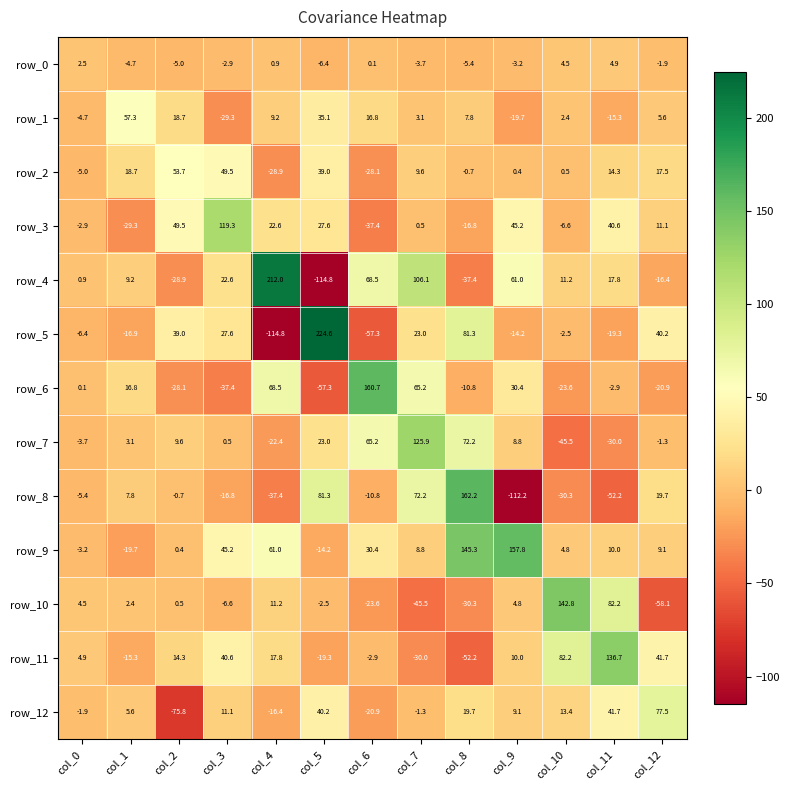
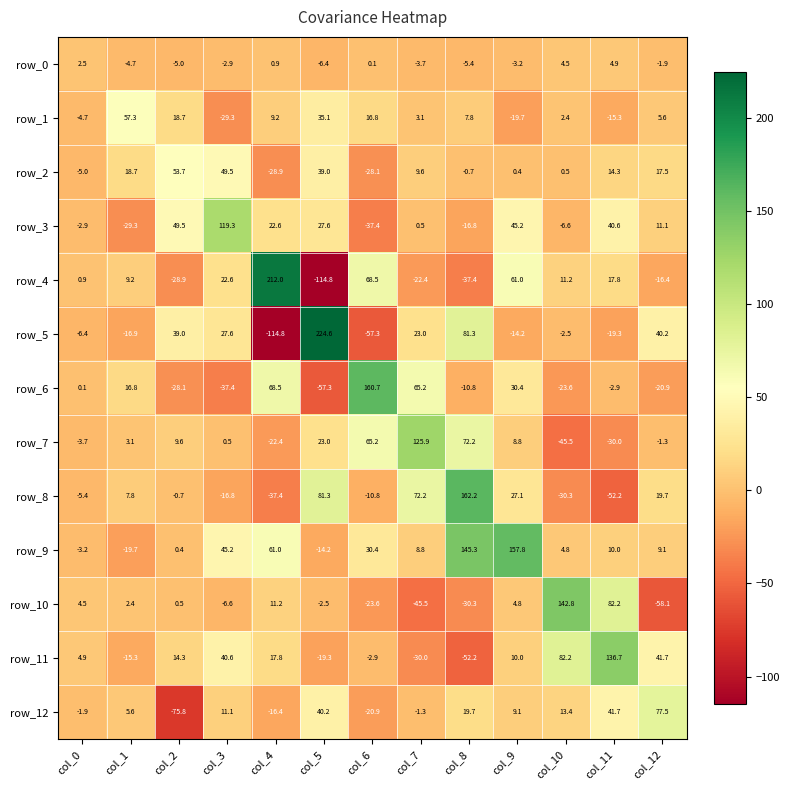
  {
    "row_0": {
      "col_0": 2.5,
      "col_1": -4.7,
      "col_2": -5.0,
      "col_3": -2.9,
      "col_4": 0.9,
      "col_5": -6.4,
      "col_6": 0.1,
      "col_7": -3.7,
      "col_8": -5.4,
      "col_9": -3.2,
      "col_10": 4.5,
      "col_11": 4.9,
      "col_12": -1.9
    },
    "row_1": {
      "col_0": -4.7,
      "col_1": 57.3,
      "col_2": 18.7,
      "col_3": -29.3,
      "col_4": 9.2,
      "col_5": 35.1,
      "col_6": 16.8,
      "col_7": 3.1,
      "col_8": 7.8,
      "col_9": -19.7,
      "col_10": 2.4,
      "col_11": -15.3,
      "col_12": 5.6
    },
    "row_2": {
      "col_0": -5.0,
      "col_1": 18.7,
      "col_2": 53.7,
      "col_3": 49.5,
      "col_4": -28.9,
      "col_5": 39.0,
      "col_6": -28.1,
      "col_7": 9.6,
      "col_8": -0.7,
      "col_9": 0.4,
      "col_10": 0.5,
      "col_11": 14.3,
      "col_12": 17.5
    },
    "row_3": {
      "col_0": -2.9,
      "col_1": -29.3,
      "col_2": 49.5,
      "col_3": 119.3,
      "col_4": 22.6,
      "col_5": 27.6,
      "col_6": -37.4,
      "col_7": 0.5,
      "col_8": -16.8,
      "col_9": 45.2,
      "col_10": -6.6,
      "col_11": 40.6,
      "col_12": 11.1
    },
    "row_4": {
      "col_0": 0.9,
      "col_1": 9.2,
      "col_2": -28.9,
      "col_3": 22.6,
      "col_4": 212.0,
      "col_5": -114.8,
      "col_6": 68.5,
-     "col_7": 106.1,
+     "col_7": -22.4,
      "col_8": -37.4,
      "col_9": 61.0,
      "col_10": 11.2,
      "col_11": 17.8,
      "col_12": -16.4
    },
    "row_5": {
      "col_0": -6.4,
      "col_1": -16.9,
      "col_2": 39.0,
      "col_3": 27.6,
      "col_4": -114.8,
      "col_5": 224.6,
      "col_6": -57.3,
      "col_7": 23.0,
      "col_8": 81.3,
      "col_9": -14.2,
      "col_10": -2.5,
      "col_11": -19.3,
      "col_12": 40.2
    },
    "row_6": {
      "col_0": 0.1,
      "col_1": 16.8,
      "col_2": -28.1,
      "col_3": -37.4,
      "col_4": 68.5,
      "col_5": -57.3,
      "col_6": 160.7,
      "col_7": 65.2,
      "col_8": -10.8,
      "col_9": 30.4,
      "col_10": -23.6,
      "col_11": -2.9,
      "col_12": -20.9
    },
    "row_7": {
      "col_0": -3.7,
      "col_1": 3.1,
      "col_2": 9.6,
      "col_3": 0.5,
      "col_4": -22.4,
      "col_5": 23.0,
      "col_6": 65.2,
      "col_7": 125.9,
      "col_8": 72.2,
      "col_9": 8.8,
      "col_10": -45.5,
      "col_11": -30.0,
      "col_12": -1.3
    },
    "row_8": {
      "col_0": -5.4,
      "col_1": 7.8,
      "col_2": -0.7,
      "col_3": -16.8,
      "col_4": -37.4,
      "col_5": 81.3,
      "col_6": -10.8,
      "col_7": 72.2,
      "col_8": 162.2,
-     "col_9": -112.2,
+     "col_9": 27.1,
      "col_10": -30.3,
      "col_11": -52.2,
      "col_12": 19.7
    },
    "row_9": {
      "col_0": -3.2,
      "col_1": -19.7,
      "col_2": 0.4,
      "col_3": 45.2,
      "col_4": 61.0,
      "col_5": -14.2,
      "col_6": 30.4,
      "col_7": 8.8,
      "col_8": 145.3,
      "col_9": 157.8,
      "col_10": 4.8,
      "col_11": 10.0,
      "col_12": 9.1
    },
    "row_10": {
      "col_0": 4.5,
      "col_1": 2.4,
      "col_2": 0.5,
      "col_3": -6.6,
      "col_4": 11.2,
      "col_5": -2.5,
      "col_6": -23.6,
      "col_7": -45.5,
      "col_8": -30.3,
      "col_9": 4.8,
      "col_10": 142.8,
      "col_11": 82.2,
      "col_12": -58.1
    },
    "row_11": {
      "col_0": 4.9,
      "col_1": -15.3,
      "col_2": 14.3,
      "col_3": 40.6,
      "col_4": 17.8,
      "col_5": -19.3,
      "col_6": -2.9,
      "col_7": -30.0,
      "col_8": -52.2,
      "col_9": 10.0,
      "col_10": 82.2,
      "col_11": 136.7,
      "col_12": 41.7
    },
    "row_12": {
      "col_0": -1.9,
      "col_1": 5.6,
      "col_2": -75.8,
      "col_3": 11.1,
      "col_4": -16.4,
      "col_5": 40.2,
      "col_6": -20.9,
      "col_7": -1.3,
      "col_8": 19.7,
      "col_9": 9.1,
      "col_10": 13.4,
      "col_11": 41.7,
      "col_12": 77.5
    }
  }
